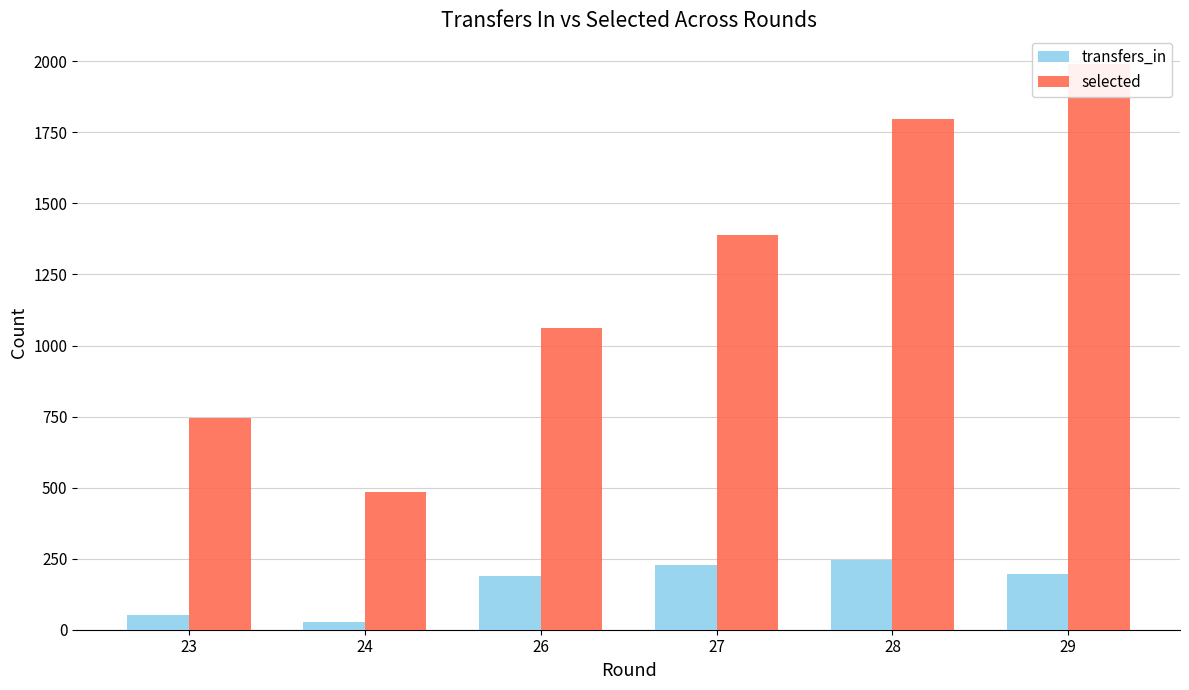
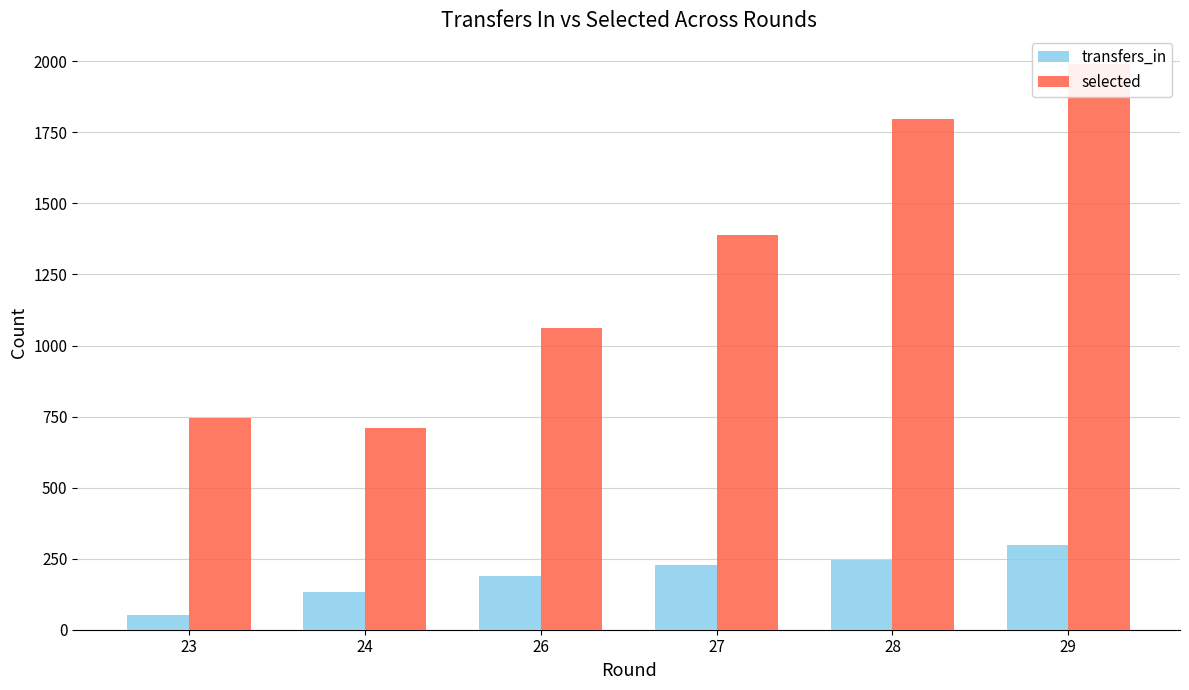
  {
    "transfers_in": {
      "23": 50,
-     "24": 30,
+     "24": 130,
      "26": 190,
      "27": 230,
      "28": 250,
-     "29": 200
+     "29": 300
    },
    "selected": {
      "23": 750,
-     "24": 490,
+     "24": 710,
      "26": 1060,
      "27": 1390,
      "28": 1800
    }
  }
